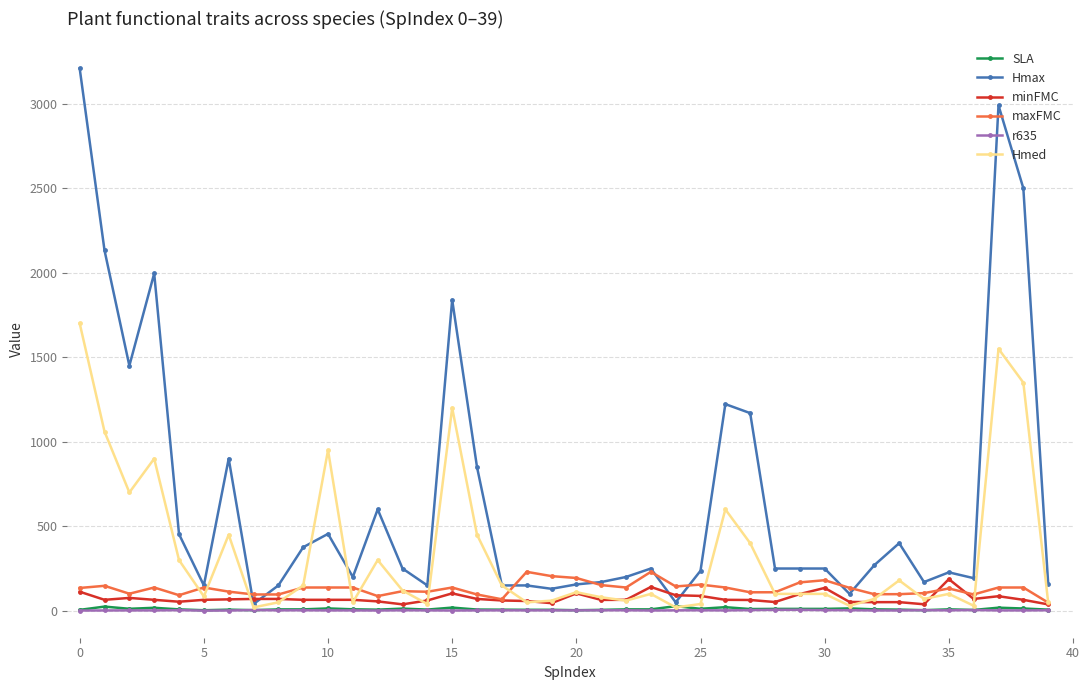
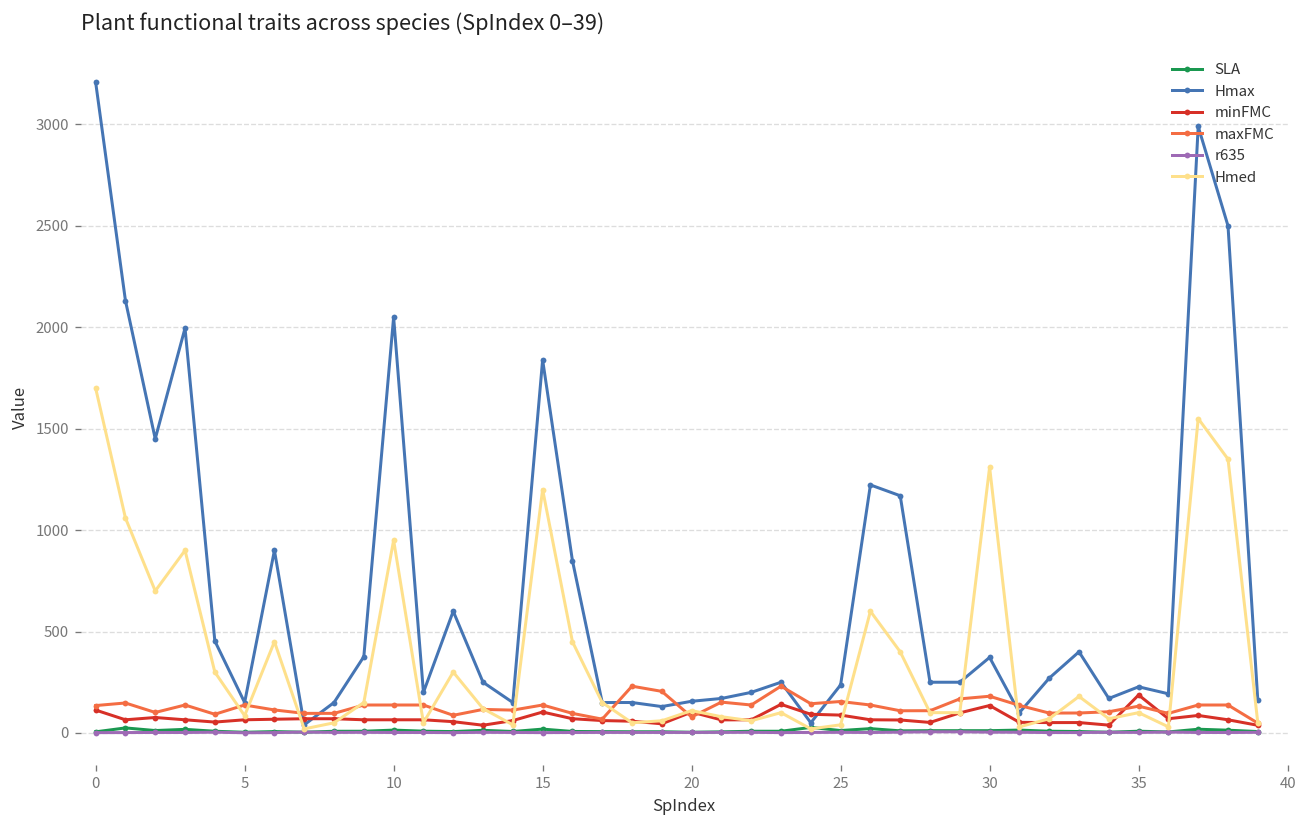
  {
    "SLA": {
      "15": 20
    },
    "Hmax": {
      "0": 3210,
-     "10": 460,
+     "10": 2050,
      "15": 1840,
      "20": 160,
      "25": 240,
-     "30": 250,
+     "30": 370,
      "35": 230
    },
    "minFMC": {
      "0": 110,
      "5": 60,
      "10": 60,
      "15": 100,
      "25": 90,
      "30": 140,
      "35": 190
    },
    "maxFMC": {
      "0": 140,
      "10": 140,
      "15": 140,
-     "20": 190,
+     "20": 80,
      "25": 160,
      "30": 180,
      "35": 130
    },
    "r635": {
      "15": 0
    },
    "Hmed": {
      "0": 1700,
      "5": 90,
      "10": 950,
      "15": 1200,
      "25": 40,
-     "30": 100,
+     "30": 1310,
      "35": 100
    }
  }
